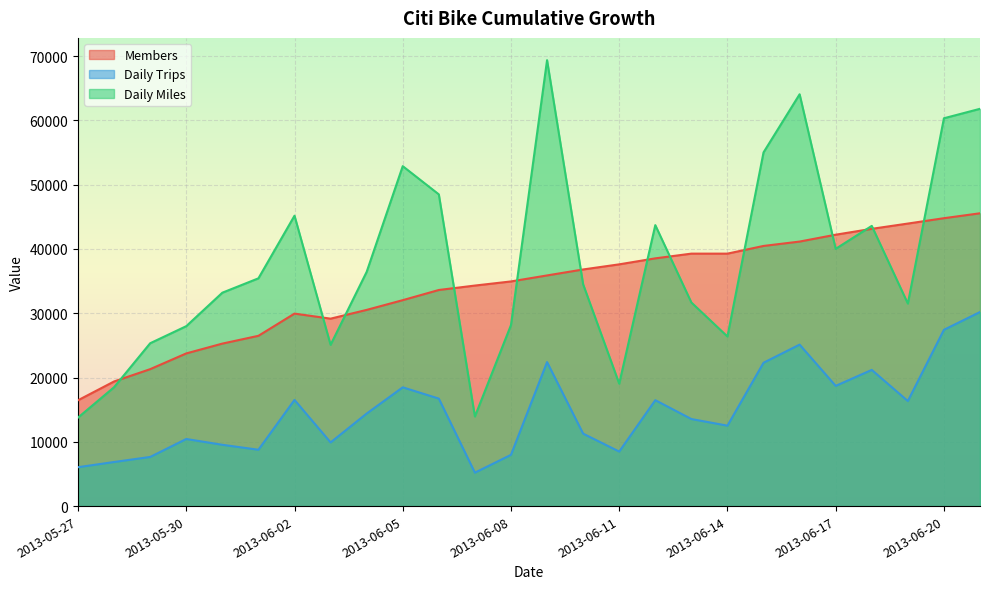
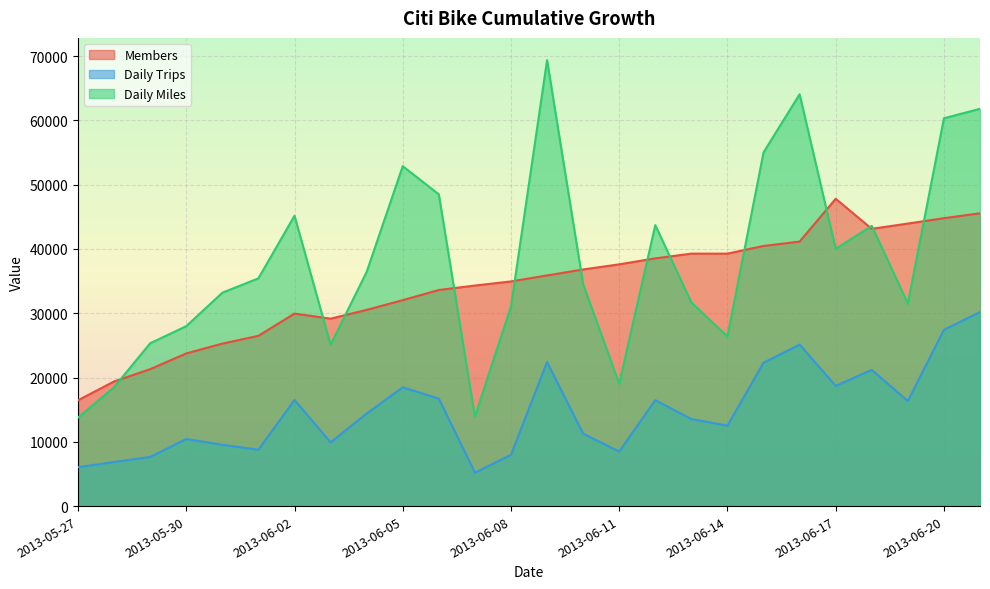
  {
    "Members": {
      "2013-05-27": 16000,
      "2013-05-30": 24000,
      "2013-06-02": 30000,
      "2013-06-05": 32000,
      "2013-06-08": 35000,
      "2013-06-11": 38000,
      "2013-06-14": 39000,
-     "2013-06-17": 42000,
+     "2013-06-17": 48000,
      "2013-06-20": 45000
    },
    "Daily Trips": {
      "2013-05-27": 6000,
      "2013-05-30": 10000,
      "2013-06-02": 17000,
      "2013-06-05": 18000,
      "2013-06-08": 8000,
      "2013-06-11": 8000,
      "2013-06-14": 13000,
      "2013-06-17": 19000,
      "2013-06-20": 27000
    },
    "Daily Miles": {
      "2013-05-27": 14000,
      "2013-05-30": 28000,
      "2013-06-02": 45000,
      "2013-06-05": 53000,
-     "2013-06-08": 28000,
+     "2013-06-08": 31000,
      "2013-06-11": 19000,
      "2013-06-14": 26000,
      "2013-06-17": 40000,
      "2013-06-20": 60000
    }
  }
